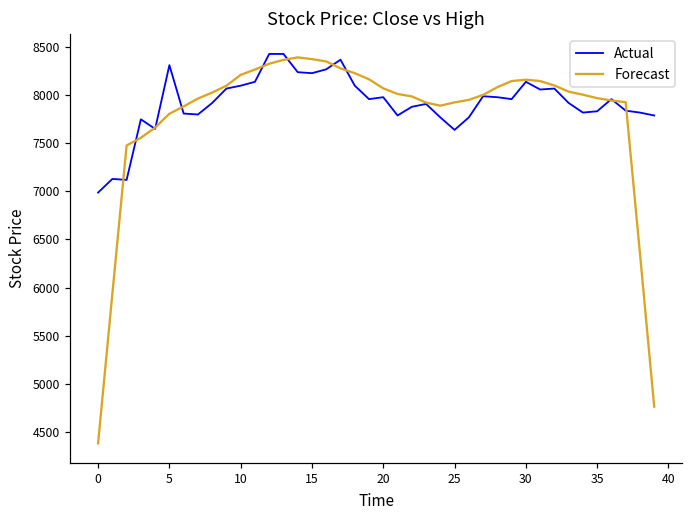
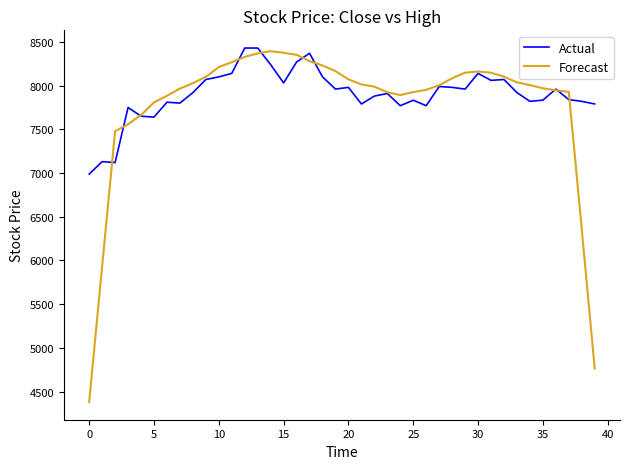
  {
    "Actual": {
      "0": 7000,
-     "5": 8300,
+     "5": 7600,
      "10": 8100,
-     "15": 8200,
+     "15": 8000,
      "20": 8000,
-     "25": 7600,
+     "25": 7800,
      "35": 7800
    },
    "Forecast": {
      "0": 4400,
      "5": 7800,
      "10": 8200,
      "15": 8400,
      "20": 8100,
      "25": 7900,
      "35": 8000
    }
  }
